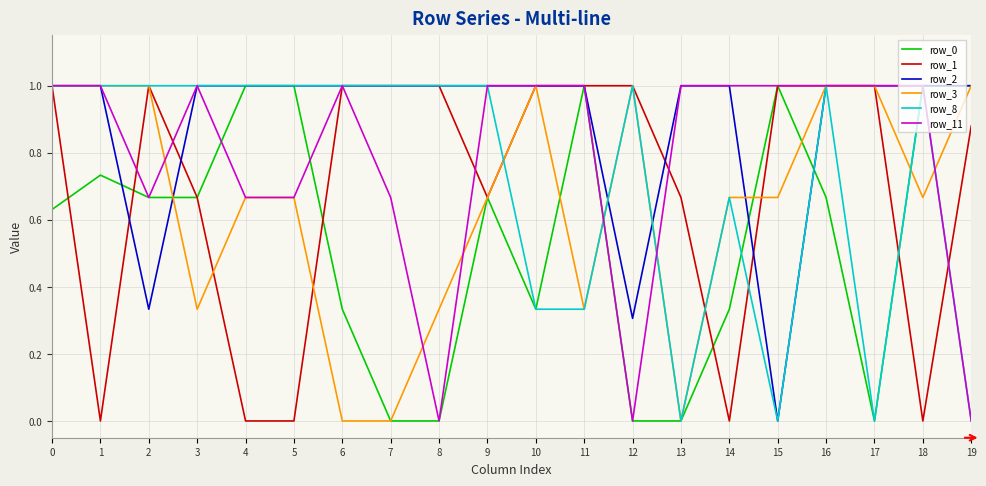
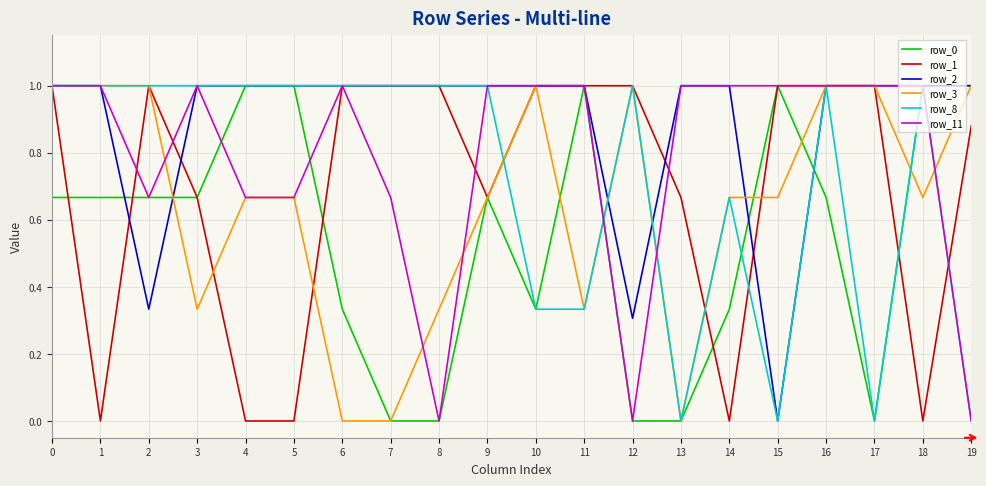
  {
    "row_0": {
-     "0": 0.63,
-     "1": 0.73,
+     "0": 0.67,
+     "1": 0.67,
      "6": 0.33,
      "14": 0.33,
      "16": 0.67
    },
    "row_1": {
      "1": 0.00,
      "4": 0.00,
      "5": 0.00,
      "13": 0.67,
      "14": 0.00,
      "18": 0.00,
      "19": 0.88
    },
    "row_2": {
      "2": 0.33,
      "12": 0.31
    },
    "row_3": {
      "3": 0.33,
      "6": 0.00,
      "8": 0.33,
      "15": 0.67,
      "18": 0.67
    },
    "row_11": {
      "7": 0.67
    }
  }
